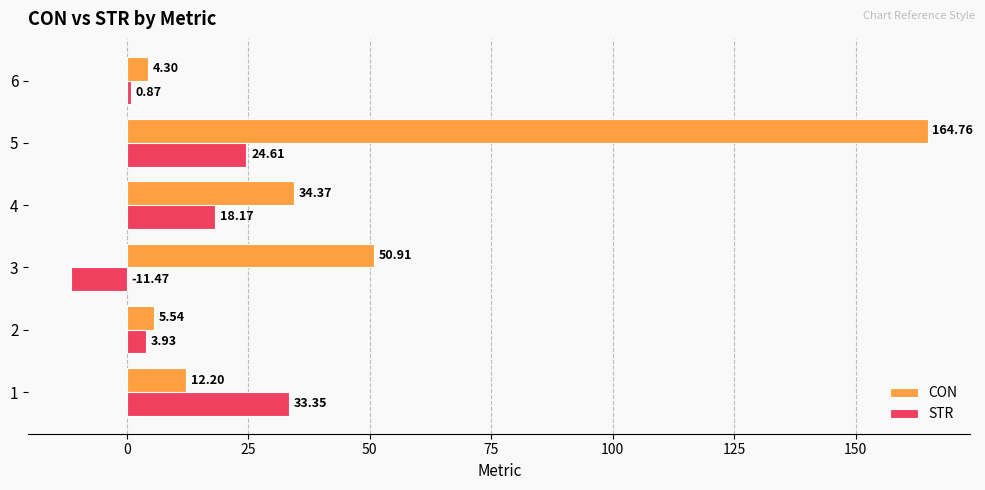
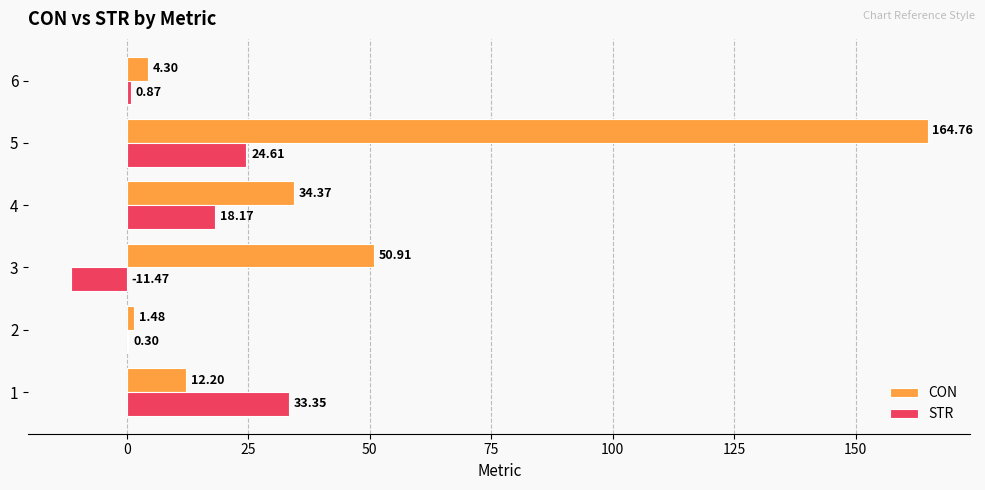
  {
    "CON": {
      "6": 4.30,
      "5": 164.76,
      "4": 34.37,
      "3": 50.91,
-     "2": 5.54,
+     "2": 1.48,
      "1": 12.20
    },
    "STR": {
      "6": 0.87,
      "5": 24.61,
      "4": 18.17,
-     "2": 3.93,
+     "2": 0.30,
      "1": 33.35
    }
  }
